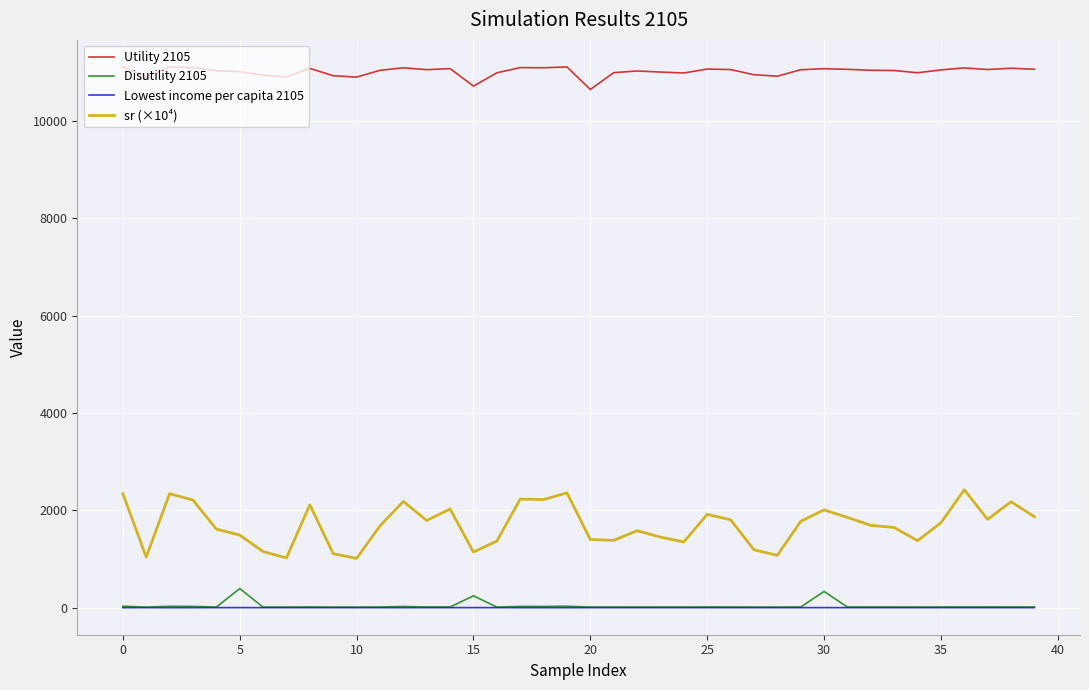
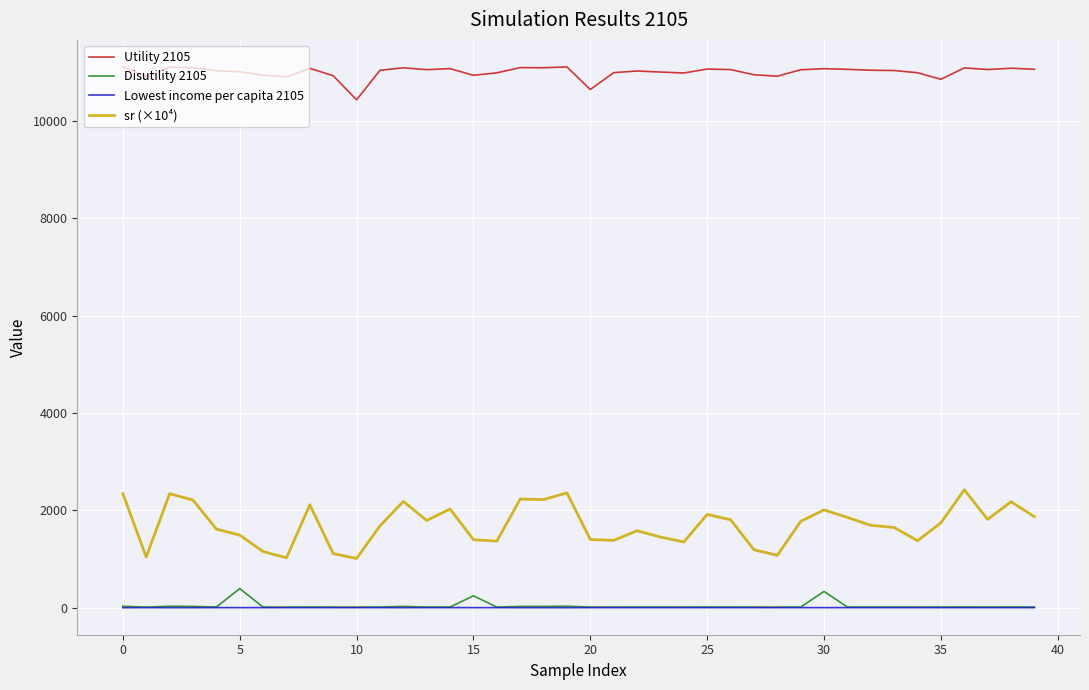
  {
    "Utility 2105": {
-     "10": 10900,
-     "15": 10700,
+     "10": 10400,
+     "15": 10900,
      "20": 10600,
      "25": 11100,
      "30": 11100,
-     "35": 11000
+     "35": 10900
    },
    "Disutility 2105": {
      "5": 400,
      "15": 200,
      "30": 300
    },
    "Lowest income per capita 2105": {
      "5": 0,
      "15": 0,
      "30": 0
    },
    "sr (×10⁴)": {
      "0": 2300,
      "5": 1500,
      "10": 1000,
-     "15": 1100,
+     "15": 1400,
      "20": 1400,
      "25": 1900,
      "30": 2000,
      "35": 1700
    }
  }
